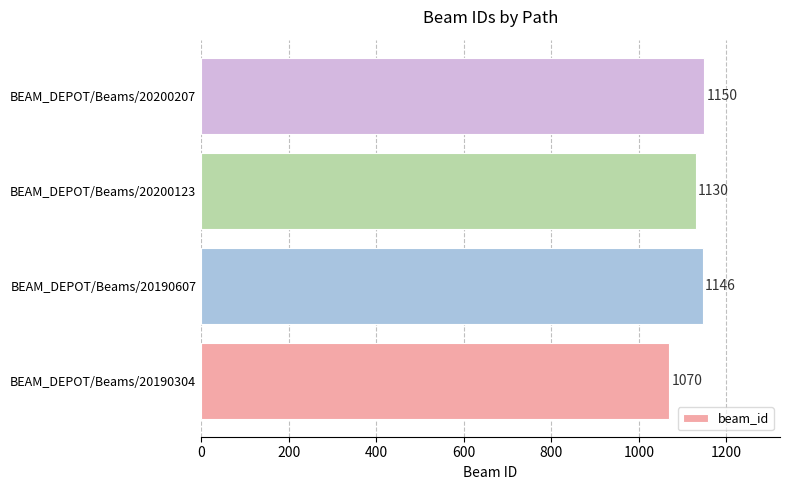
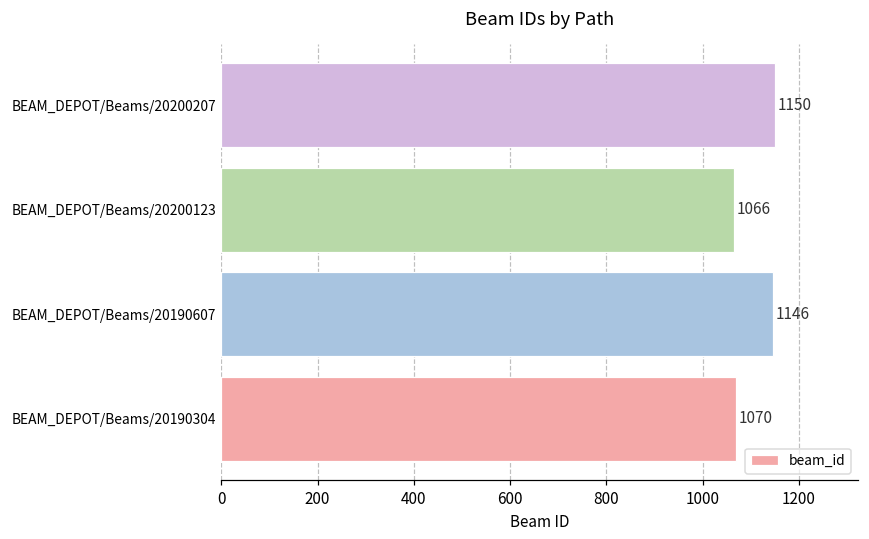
  {
    "BEAM_DEPOT/Beams/20200207": 1150,
-   "BEAM_DEPOT/Beams/20200123": 1130,
+   "BEAM_DEPOT/Beams/20200123": 1066,
    "BEAM_DEPOT/Beams/20190607": 1146,
    "BEAM_DEPOT/Beams/20190304": 1070
  }
